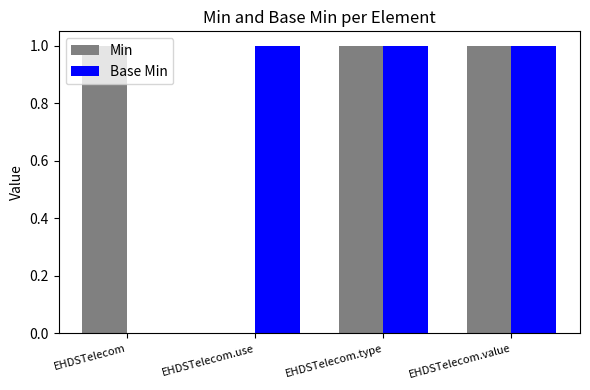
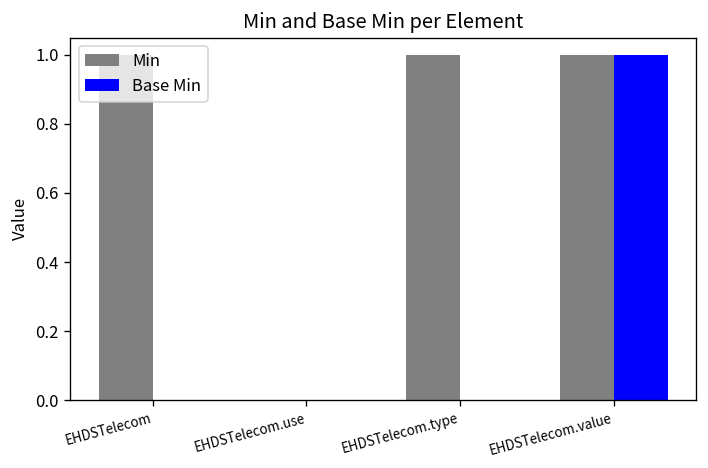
  {
    "Min": {
      "EHDSTelecom.use": 0,
      "EHDSTelecom.type": 1,
      "EHDSTelecom.value": 1
    },
    "Base Min": {
      "EHDSTelecom": 0,
-     "EHDSTelecom.use": 1,
-     "EHDSTelecom.type": 1,
+     "EHDSTelecom.use": 0,
+     "EHDSTelecom.type": 0,
      "EHDSTelecom.value": 1
    }
  }
